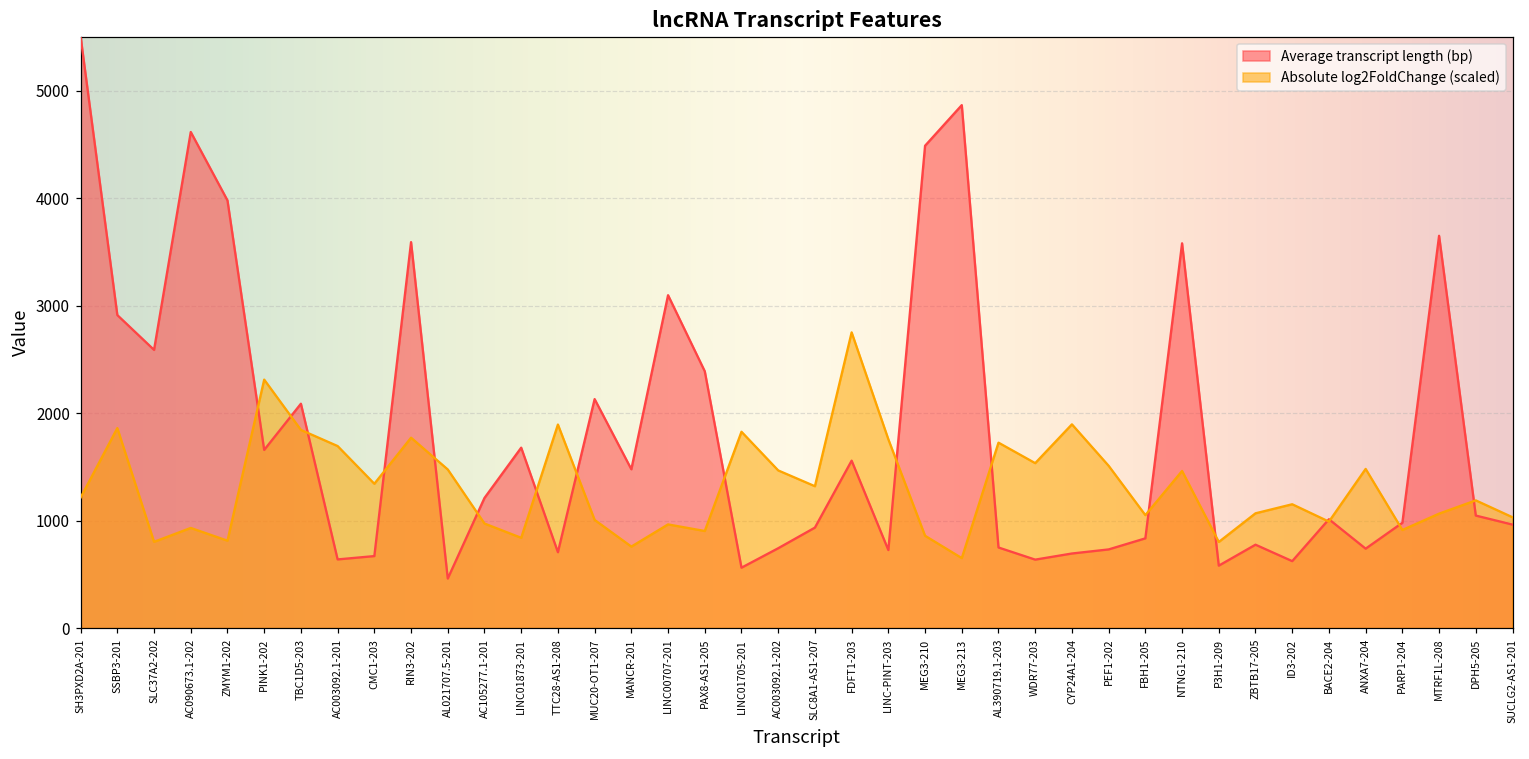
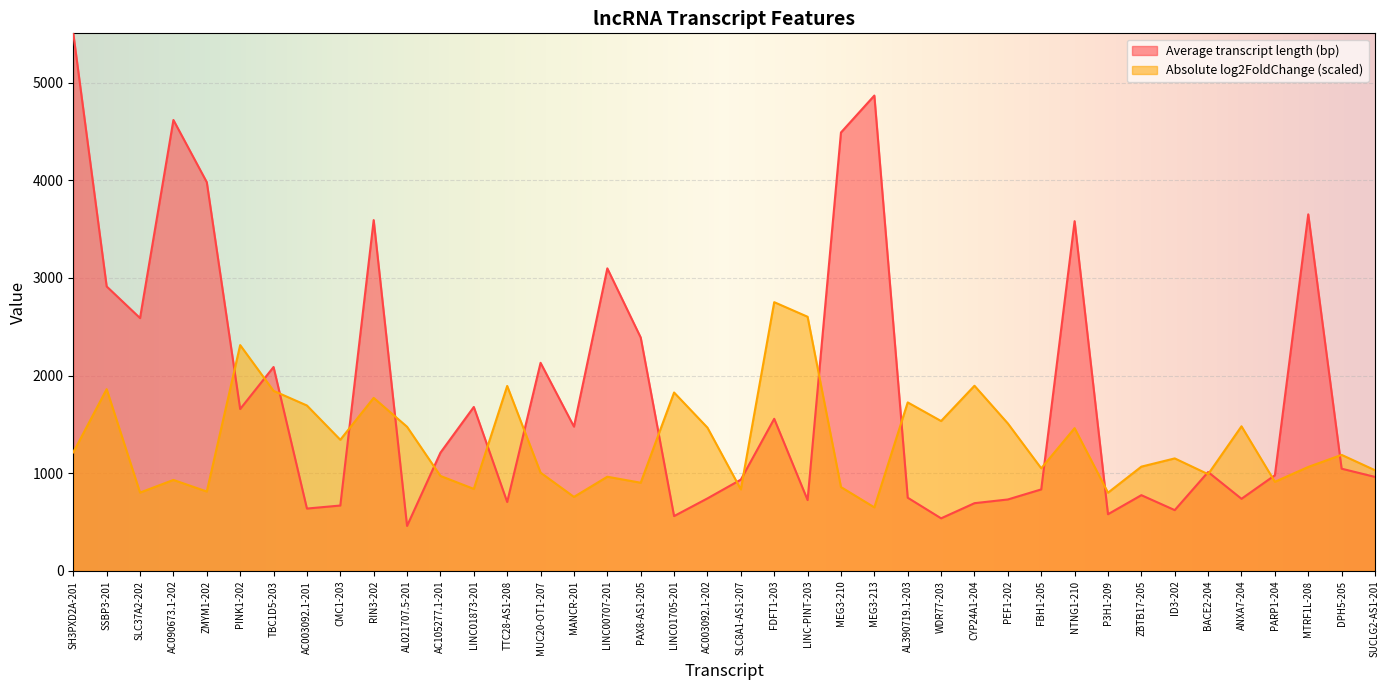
  {
    "Average transcript length (bp)": {
      "SH3PXD2A-201": 5500,
      "SSBP3-201": 2900,
      "SLC37A2-202": 2600,
      "AC090673.1-202": 4600,
      "ZMYM1-202": 4000,
      "PINK1-202": 1700,
      "TBC1D5-203": 2100,
      "AC003092.1-201": 600,
      "CMC1-203": 700,
      "RIN3-202": 3600,
      "AL021707.5-201": 500,
      "AC105277.1-201": 1200,
      "LINC01873-201": 1700,
      "TTC28-AS1-208": 700,
      "MUC20-OT1-207": 2100,
      "MANCR-201": 1500,
      "LINC00707-201": 3100,
      "PAX8-AS1-205": 2400,
      "LINC01705-201": 600,
      "AC003092.1-202": 700,
      "SLC8A1-AS1-207": 900,
      "FDFT1-203": 1600,
      "LINC-PINT-203": 700,
      "MEG3-210": 4500,
      "MEG3-213": 4900,
      "AL390719.1-203": 800,
-     "WDR77-203": 600,
+     "WDR77-203": 500,
      "CYP24A1-204": 700,
      "PEF1-202": 700,
      "FBH1-205": 800,
      "NTNG1-210": 3600,
      "P3H1-209": 600,
      "ZBTB17-205": 800,
      "ID3-202": 600,
      "ANXA7-204": 700,
      "PARP1-204": 1000,
      "MTRF1L-208": 3700,
      "DPH5-205": 1000,
      "SUCLG2-AS1-201": 1000
    },
    "Absolute log2FoldChange (scaled)": {
      "SH3PXD2A-201": 1200,
      "SSBP3-201": 1900,
      "SLC37A2-202": 800,
      "AC090673.1-202": 900,
      "ZMYM1-202": 800,
      "PINK1-202": 2300,
      "TBC1D5-203": 1800,
      "AC003092.1-201": 1700,
      "CMC1-203": 1300,
      "RIN3-202": 1800,
      "AL021707.5-201": 1500,
      "AC105277.1-201": 1000,
      "LINC01873-201": 800,
      "TTC28-AS1-208": 1900,
      "MUC20-OT1-207": 1000,
      "MANCR-201": 800,
      "LINC00707-201": 1000,
      "PAX8-AS1-205": 900,
      "LINC01705-201": 1800,
      "AC003092.1-202": 1500,
-     "SLC8A1-AS1-207": 1300,
+     "SLC8A1-AS1-207": 800,
      "FDFT1-203": 2800,
-     "LINC-PINT-203": 1800,
+     "LINC-PINT-203": 2600,
      "MEG3-210": 900,
      "MEG3-213": 700,
      "AL390719.1-203": 1700,
      "WDR77-203": 1500,
      "CYP24A1-204": 1900,
      "PEF1-202": 1500,
      "FBH1-205": 1100,
      "NTNG1-210": 1500,
      "P3H1-209": 800,
      "ZBTB17-205": 1100,
      "ID3-202": 1200,
      "ANXA7-204": 1500,
      "PARP1-204": 900,
      "MTRF1L-208": 1100,
      "DPH5-205": 1200,
      "SUCLG2-AS1-201": 1000
    }
  }
